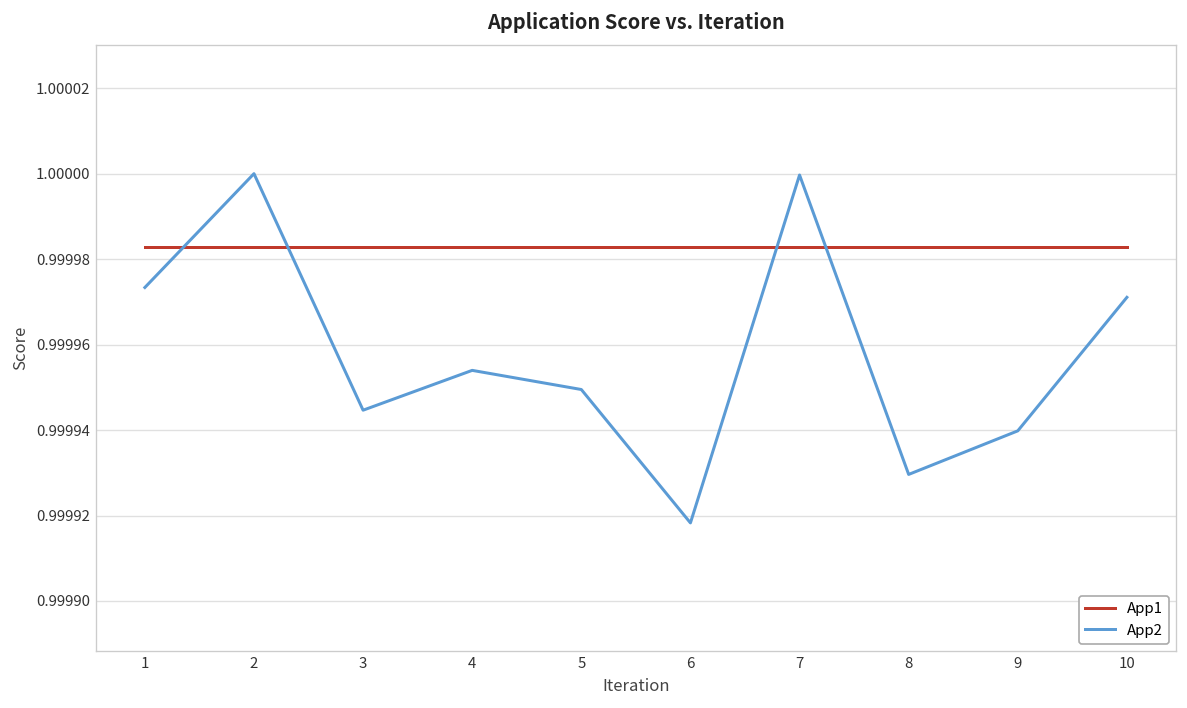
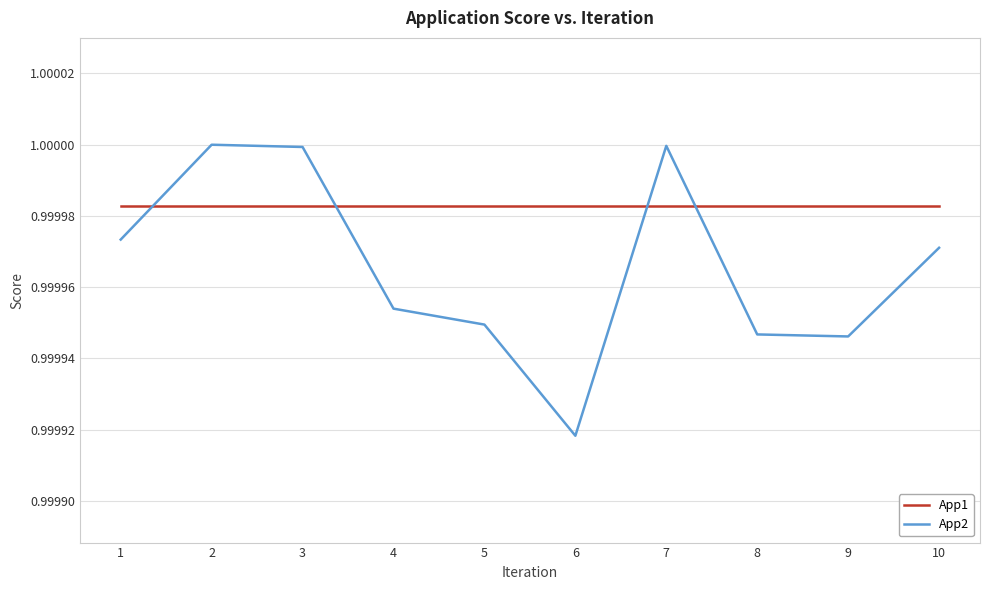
  {
    "App1": {
      "1": 0.999983,
      "2": 0.999983,
      "3": 0.999983,
      "4": 0.999983,
      "5": 0.999983,
      "6": 0.999983,
      "7": 0.999983,
      "8": 0.999983,
      "9": 0.999983,
      "10": 0.999983
    },
    "App2": {
      "1": 0.999973,
      "2": 1.000000,
-     "3": 0.999945,
+     "3": 0.999999,
      "4": 0.999954,
      "5": 0.999949,
      "6": 0.999918,
      "7": 1.000000,
-     "8": 0.999930,
-     "9": 0.999940,
+     "8": 0.999947,
+     "9": 0.999946,
      "10": 0.999971
    }
  }
